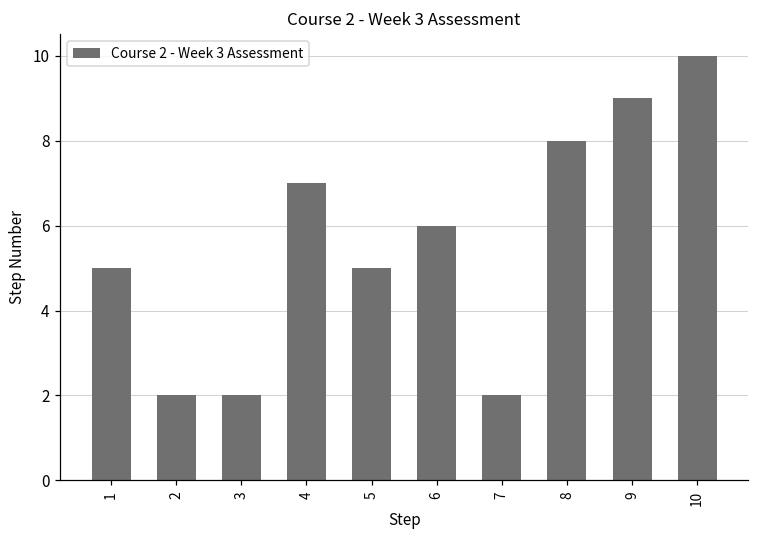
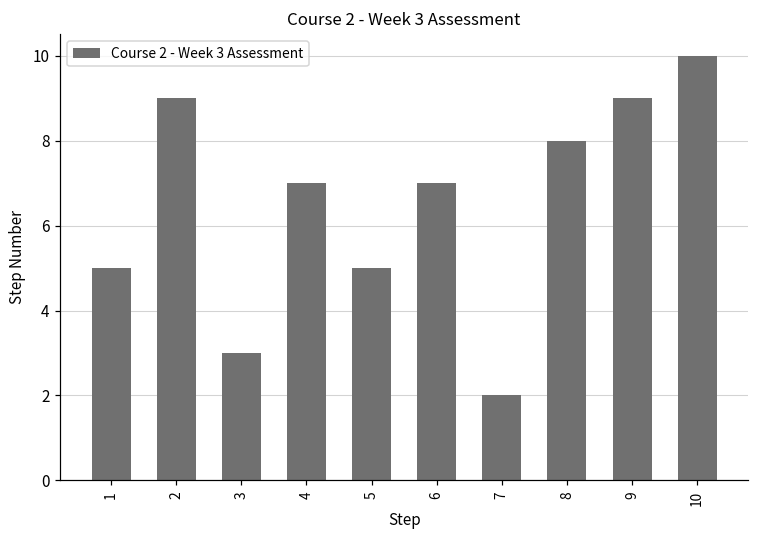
  {
    "1": 5,
-   "2": 2,
-   "3": 2,
+   "2": 9,
+   "3": 3,
    "4": 7,
    "5": 5,
-   "6": 6,
+   "6": 7,
    "7": 2,
    "8": 8,
    "9": 9,
    "10": 10
  }
